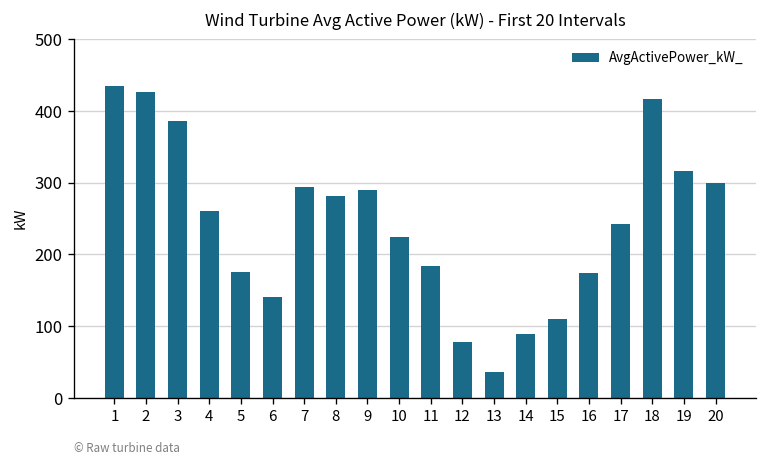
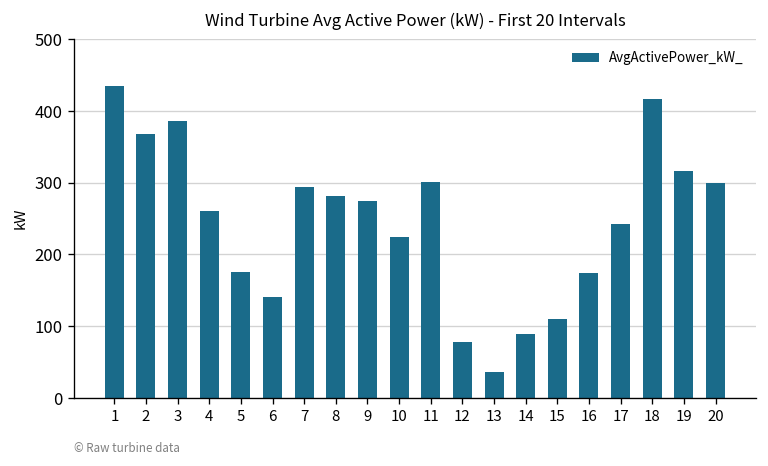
  {
    "1": 430,
-   "2": 430,
+   "2": 370,
    "3": 390,
    "4": 260,
    "5": 180,
    "6": 140,
    "7": 290,
    "8": 280,
-   "9": 290,
+   "9": 270,
    "10": 220,
-   "11": 180,
+   "11": 300,
    "12": 80,
    "13": 40,
    "14": 90,
    "15": 110,
    "16": 170,
    "17": 240,
    "18": 420,
    "19": 320,
    "20": 300
  }
